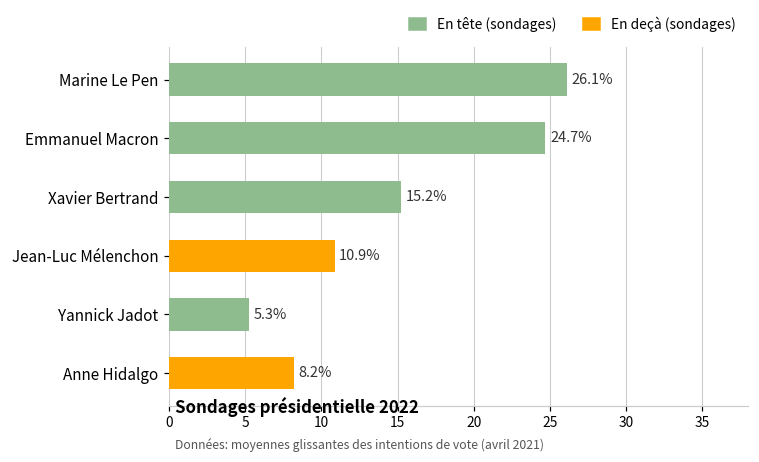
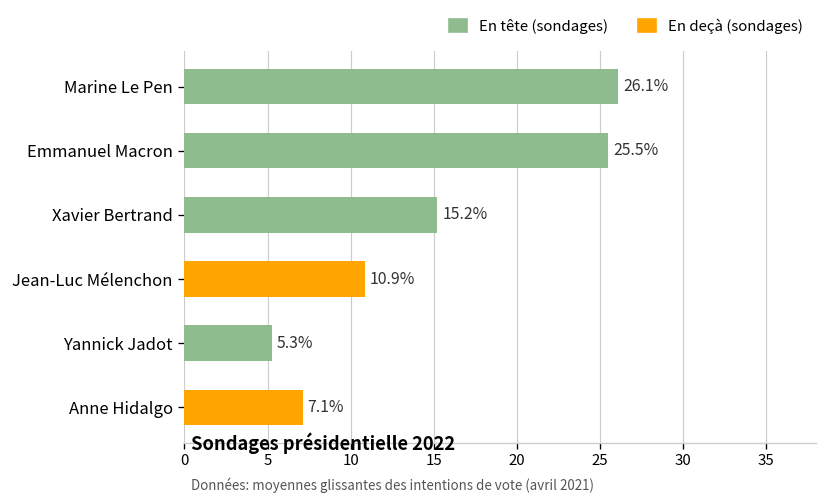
  {
    "Marine Le Pen": "26.1%",
-   "Emmanuel Macron": "24.7%",
+   "Emmanuel Macron": "25.5%",
    "Xavier Bertrand": "15.2%",
    "Jean-Luc Mélenchon": "10.9%",
    "Yannick Jadot": "5.3%",
-   "Anne Hidalgo": "8.2%"
+   "Anne Hidalgo": "7.1%"
  }
